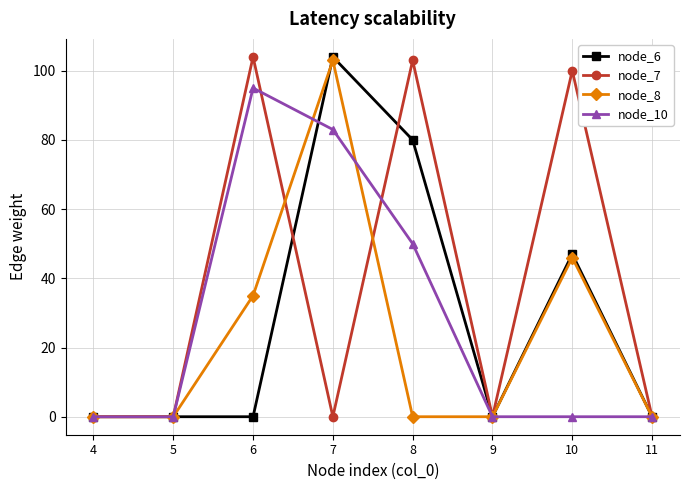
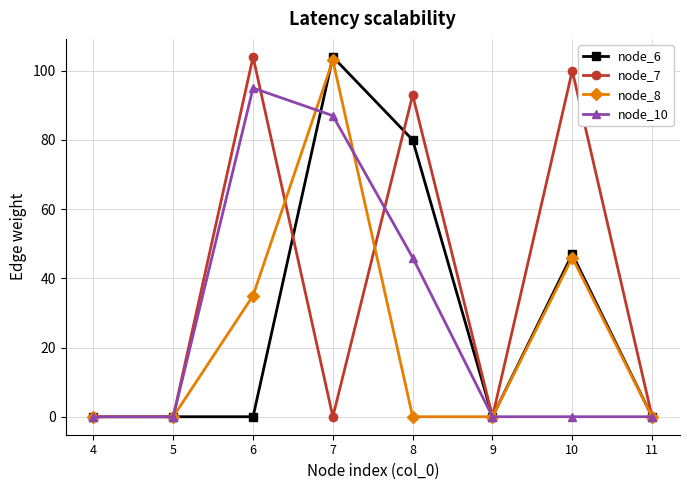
  {
    "node_6": {
      "6": 0,
      "7": 104,
      "8": 80,
      "10": 47
    },
    "node_7": {
      "6": 104,
      "7": 0,
-     "8": 103,
+     "8": 93,
      "10": 100
    },
    "node_8": {
      "6": 35,
      "7": 103,
      "8": 0,
      "10": 46
    },
    "node_10": {
      "6": 95,
-     "7": 83,
-     "8": 50,
+     "7": 87,
+     "8": 46,
      "10": 0
    }
  }
